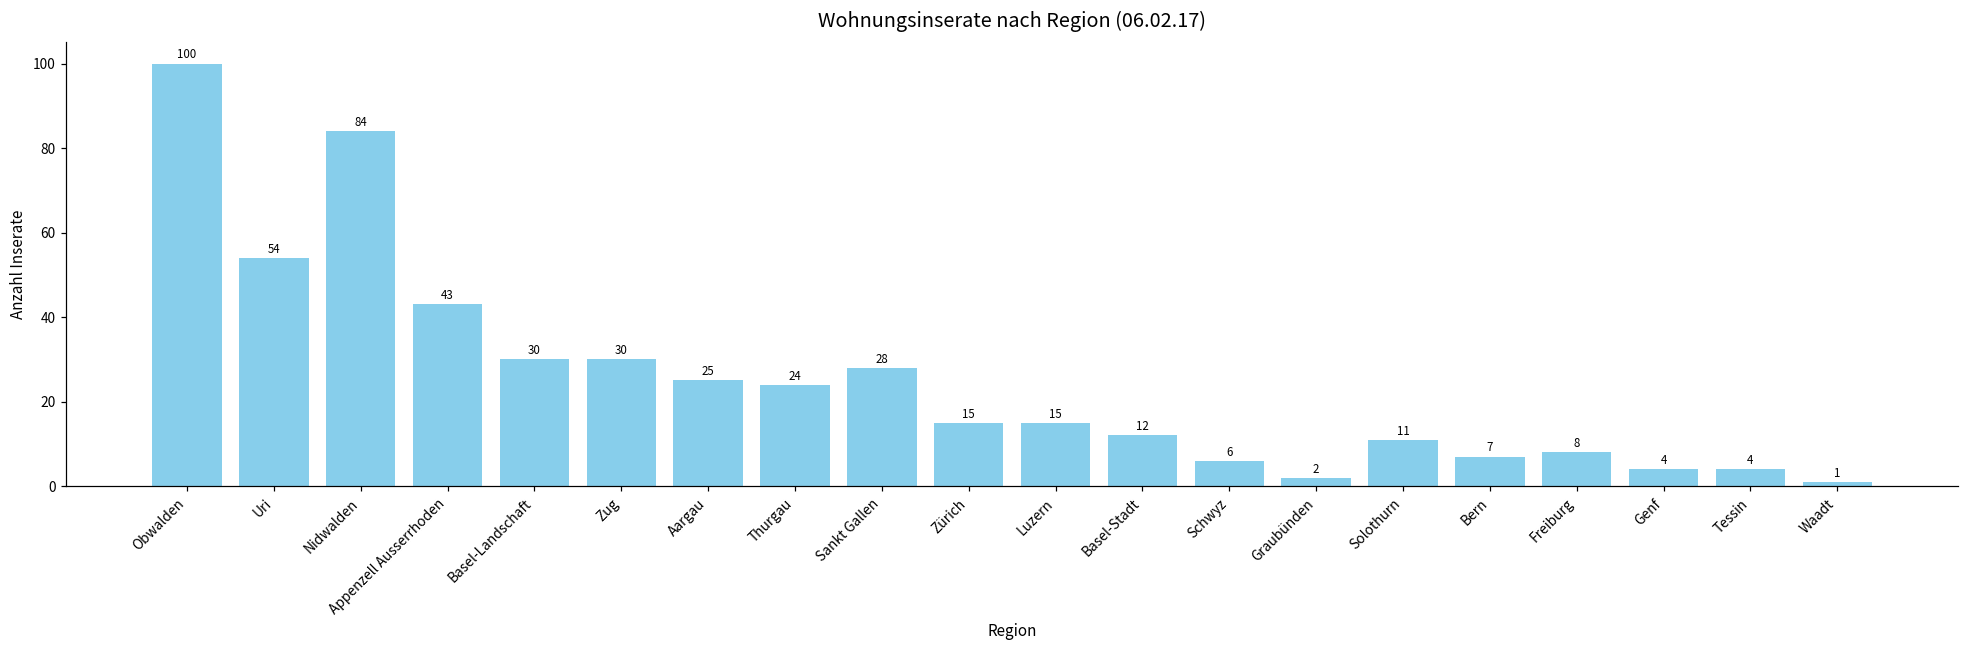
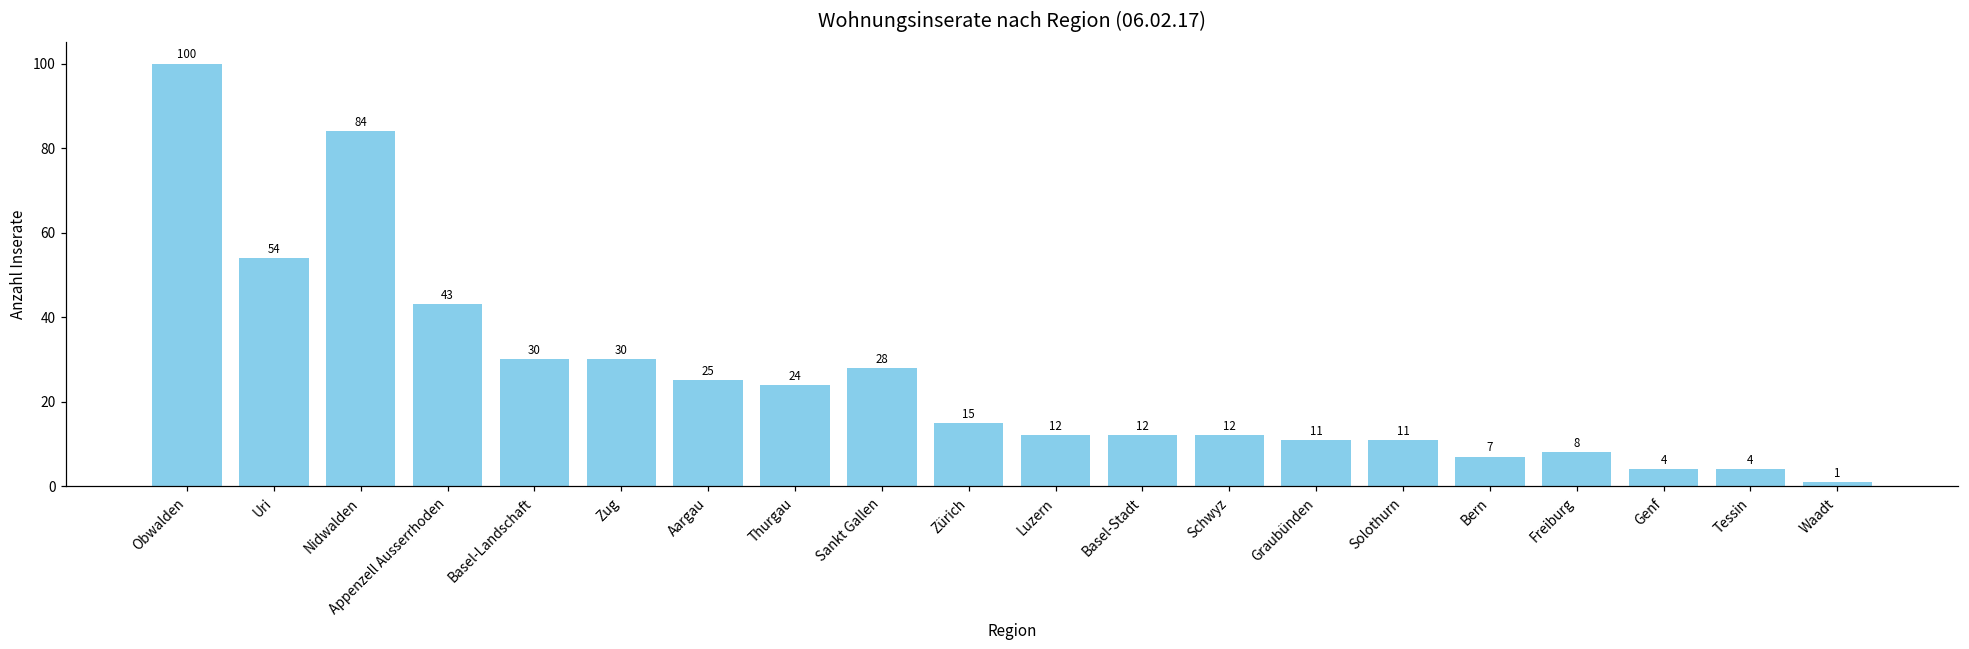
  {
    "Obwalden": 100,
    "Uri": 54,
    "Nidwalden": 84,
    "Appenzell Ausserrhoden": 43,
    "Basel-Landschaft": 30,
    "Zug": 30,
    "Aargau": 25,
    "Thurgau": 24,
    "Sankt Gallen": 28,
    "Zürich": 15,
-   "Luzern": 15,
+   "Luzern": 12,
    "Basel-Stadt": 12,
-   "Schwyz": 6,
-   "Graubünden": 2,
+   "Schwyz": 12,
+   "Graubünden": 11,
    "Solothurn": 11,
    "Bern": 7,
    "Freiburg": 8,
    "Genf": 4,
    "Tessin": 4,
    "Waadt": 1
  }
